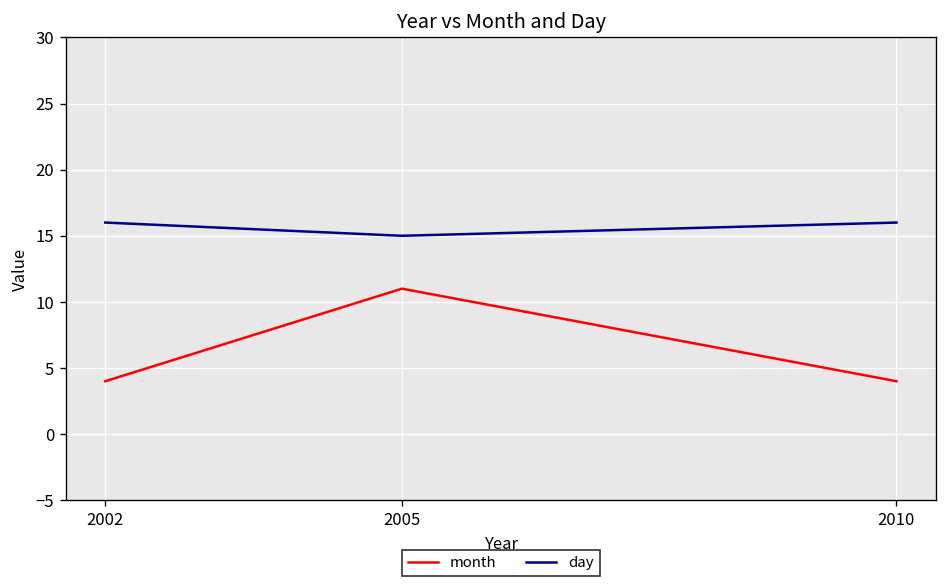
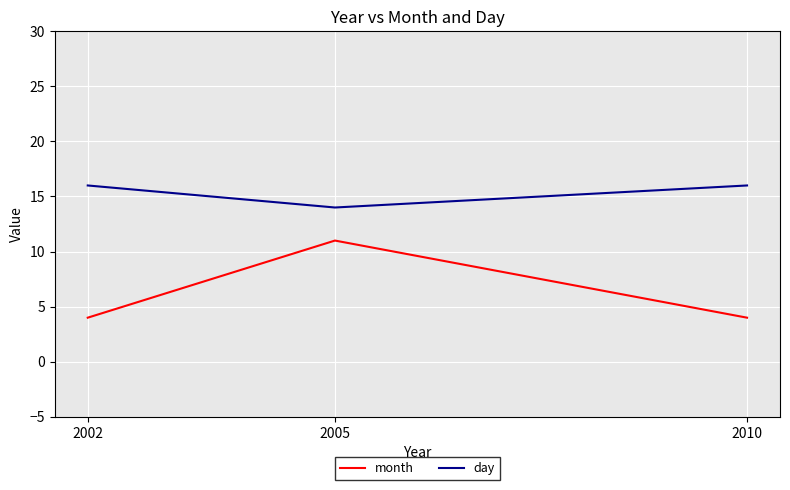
  {
    "month": {
      "2002": 4,
      "2005": 11,
      "2010": 4
    },
    "day": {
      "2002": 16,
-     "2005": 15,
+     "2005": 14,
      "2010": 16
    }
  }
